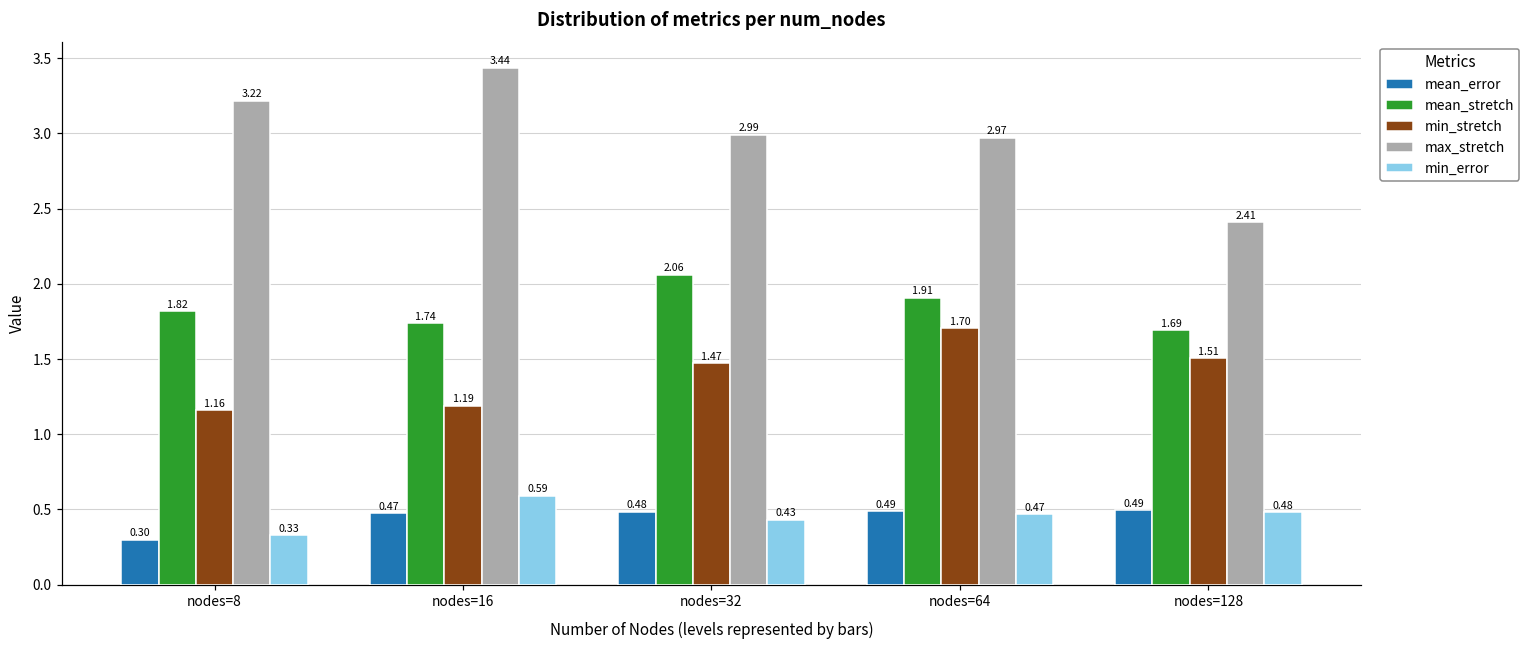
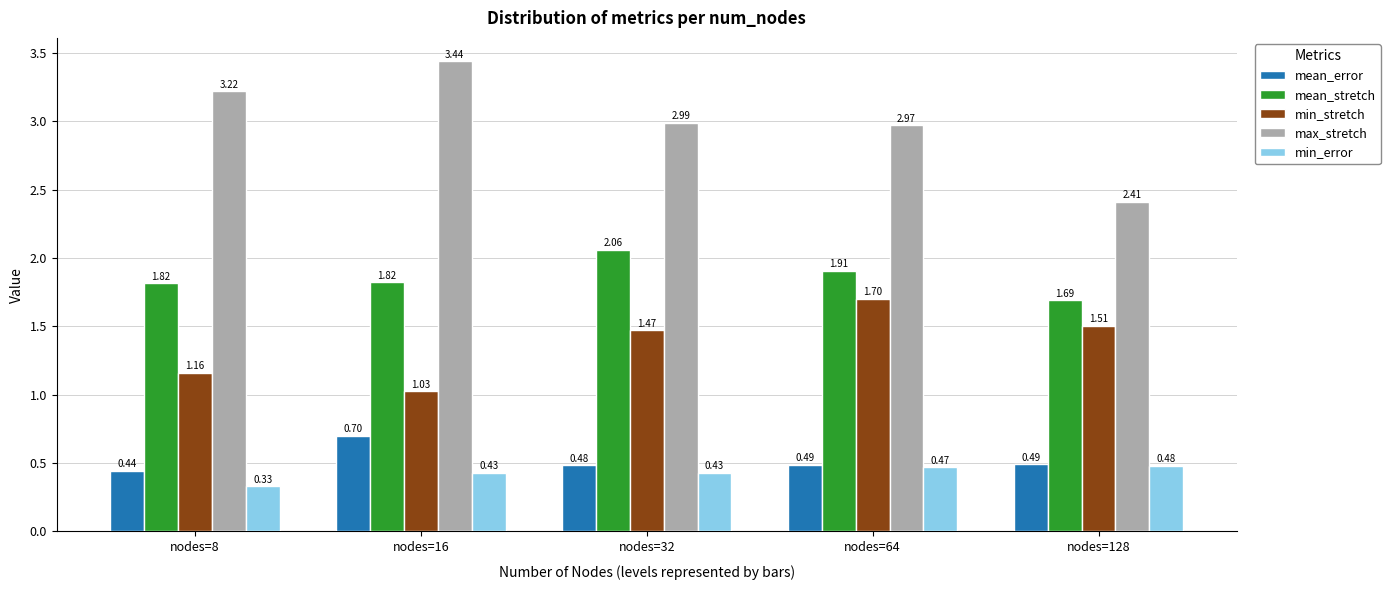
  {
    "mean_error": {
-     "nodes=8": 0.30,
-     "nodes=16": 0.47,
+     "nodes=8": 0.44,
+     "nodes=16": 0.70,
      "nodes=32": 0.48,
      "nodes=64": 0.49,
      "nodes=128": 0.49
    },
    "mean_stretch": {
      "nodes=8": 1.82,
-     "nodes=16": 1.74,
+     "nodes=16": 1.82,
      "nodes=32": 2.06,
      "nodes=64": 1.91,
      "nodes=128": 1.69
    },
    "min_stretch": {
      "nodes=8": 1.16,
-     "nodes=16": 1.19,
+     "nodes=16": 1.03,
      "nodes=32": 1.47,
      "nodes=64": 1.70,
      "nodes=128": 1.51
    },
    "max_stretch": {
      "nodes=8": 3.22,
      "nodes=16": 3.44,
      "nodes=32": 2.99,
      "nodes=64": 2.97,
      "nodes=128": 2.41
    },
    "min_error": {
      "nodes=8": 0.33,
-     "nodes=16": 0.59,
+     "nodes=16": 0.43,
      "nodes=32": 0.43,
      "nodes=64": 0.47,
      "nodes=128": 0.48
    }
  }
